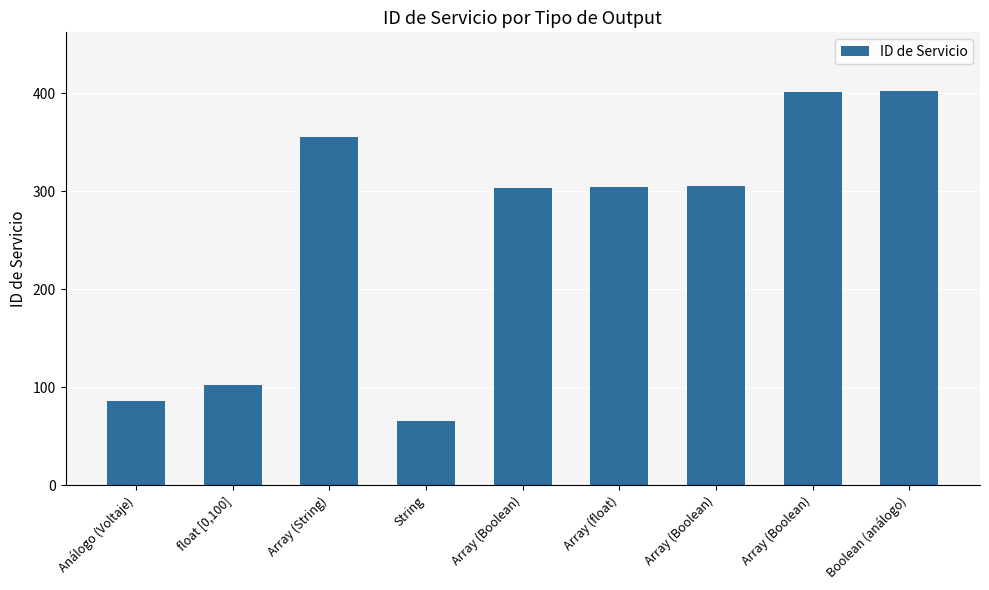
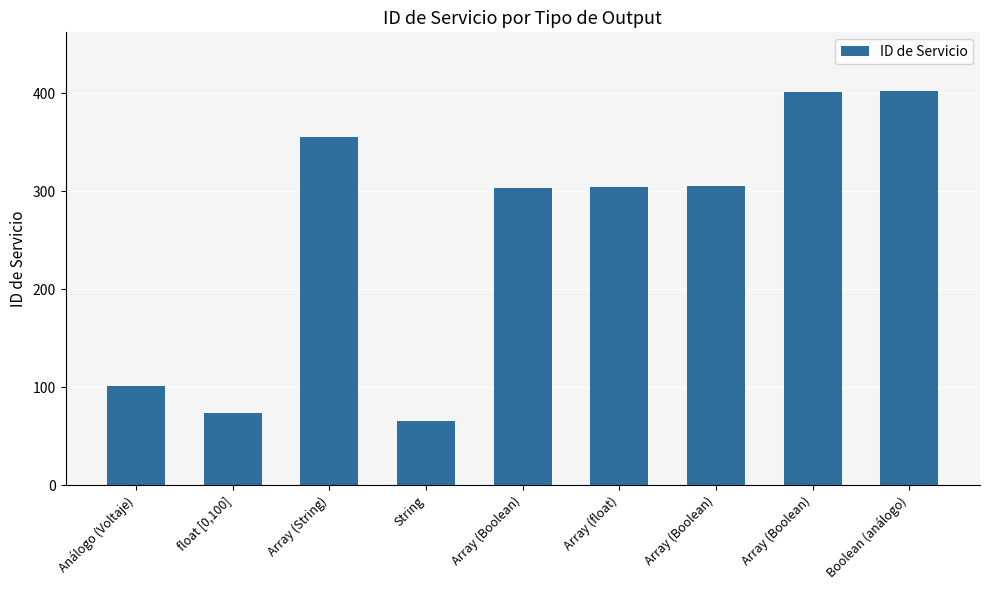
  {
-   "Análogo (Voltaje)": 90,
-   "float [0,100]": 100,
+   "Análogo (Voltaje)": 100,
+   "float [0,100]": 70,
    "Array (String)": 360,
    "String": 70,
    "Array (float)": 300,
    "Boolean (análogo)": 400
  }
